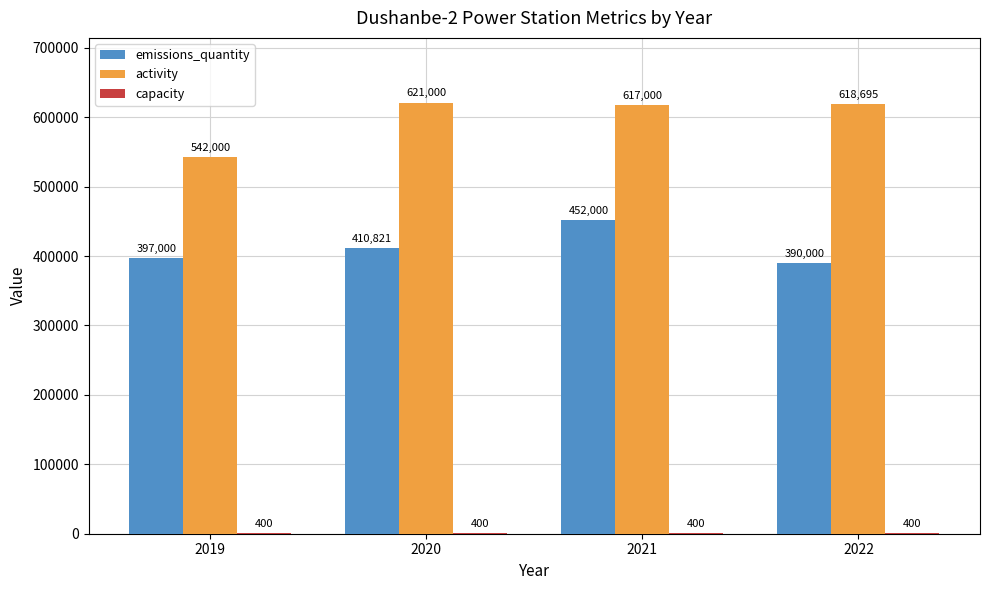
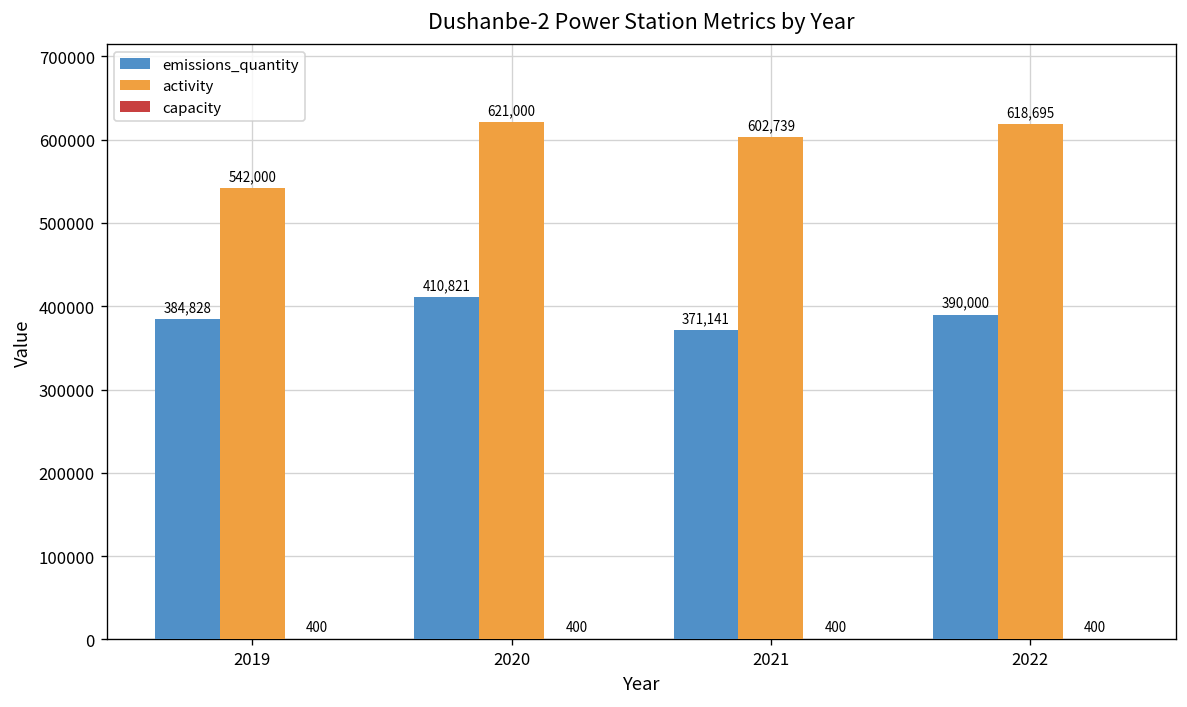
  {
    "emissions_quantity": {
-     "2019": "397,000",
+     "2019": "384,828",
      "2020": "410,821",
-     "2021": "452,000",
+     "2021": "371,141",
      "2022": "390,000"
    },
    "activity": {
      "2019": "542,000",
      "2020": "621,000",
-     "2021": "617,000",
+     "2021": "602,739",
      "2022": "618,695"
    },
    "capacity": {
      "2019": "400",
      "2020": "400",
      "2021": "400",
      "2022": "400"
    }
  }
